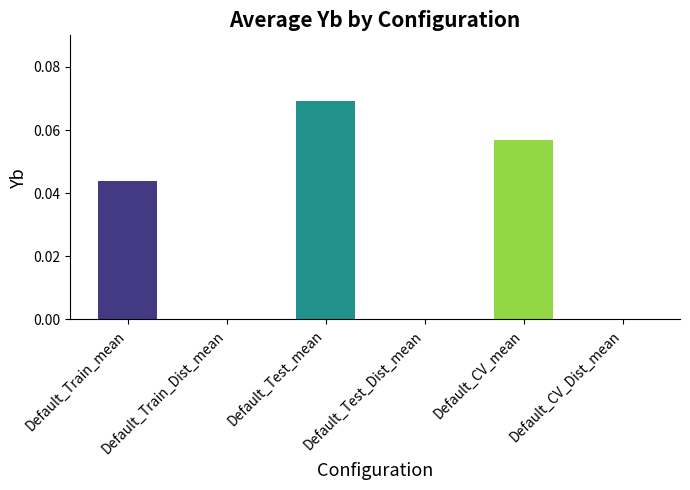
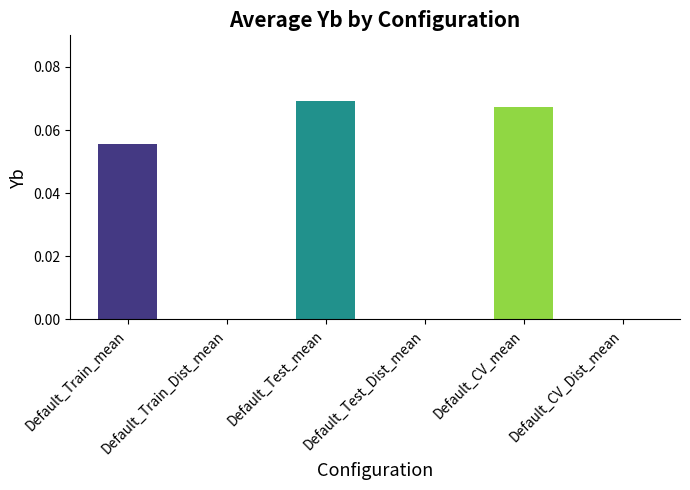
  {
-   "Default_Train_mean": 0.044,
+   "Default_Train_mean": 0.056,
    "Default_Train_Dist_mean": 0.000,
    "Default_Test_mean": 0.069,
    "Default_Test_Dist_mean": 0.000,
-   "Default_CV_mean": 0.057,
+   "Default_CV_mean": 0.067,
    "Default_CV_Dist_mean": 0.000
  }
